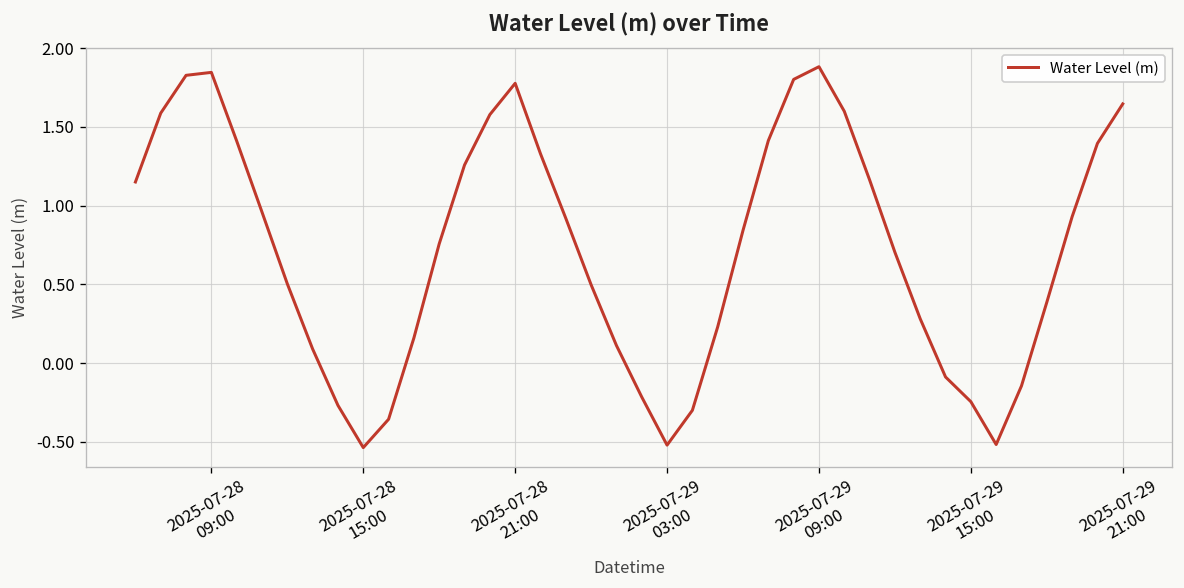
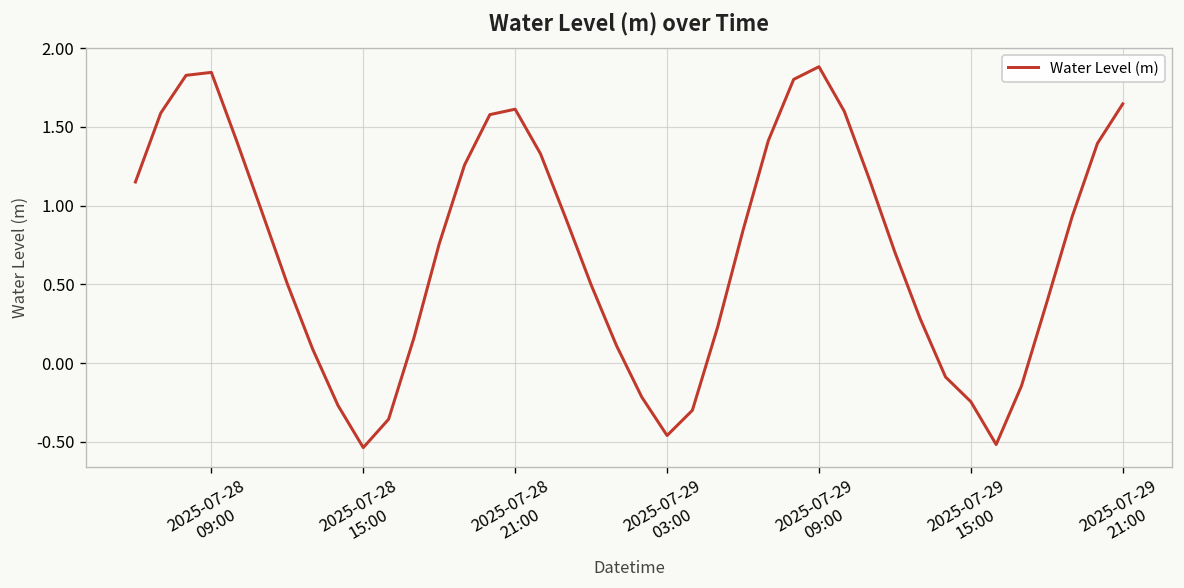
  {
    "2025-07-28 09:00": 1.85,
    "2025-07-28 15:00": -0.54,
-   "2025-07-28 21:00": 1.78,
-   "2025-07-29 03:00": -0.52,
+   "2025-07-28 21:00": 1.61,
+   "2025-07-29 03:00": -0.46,
    "2025-07-29 09:00": 1.88,
    "2025-07-29 15:00": -0.25,
    "2025-07-29 21:00": 1.65
  }
